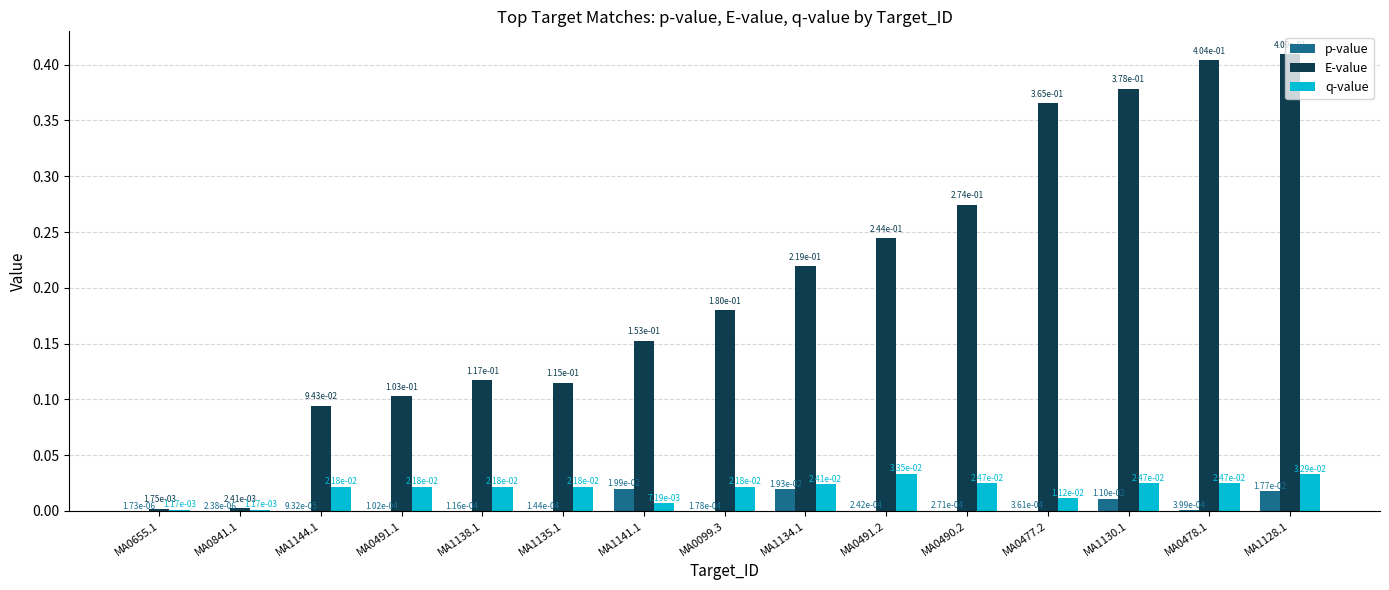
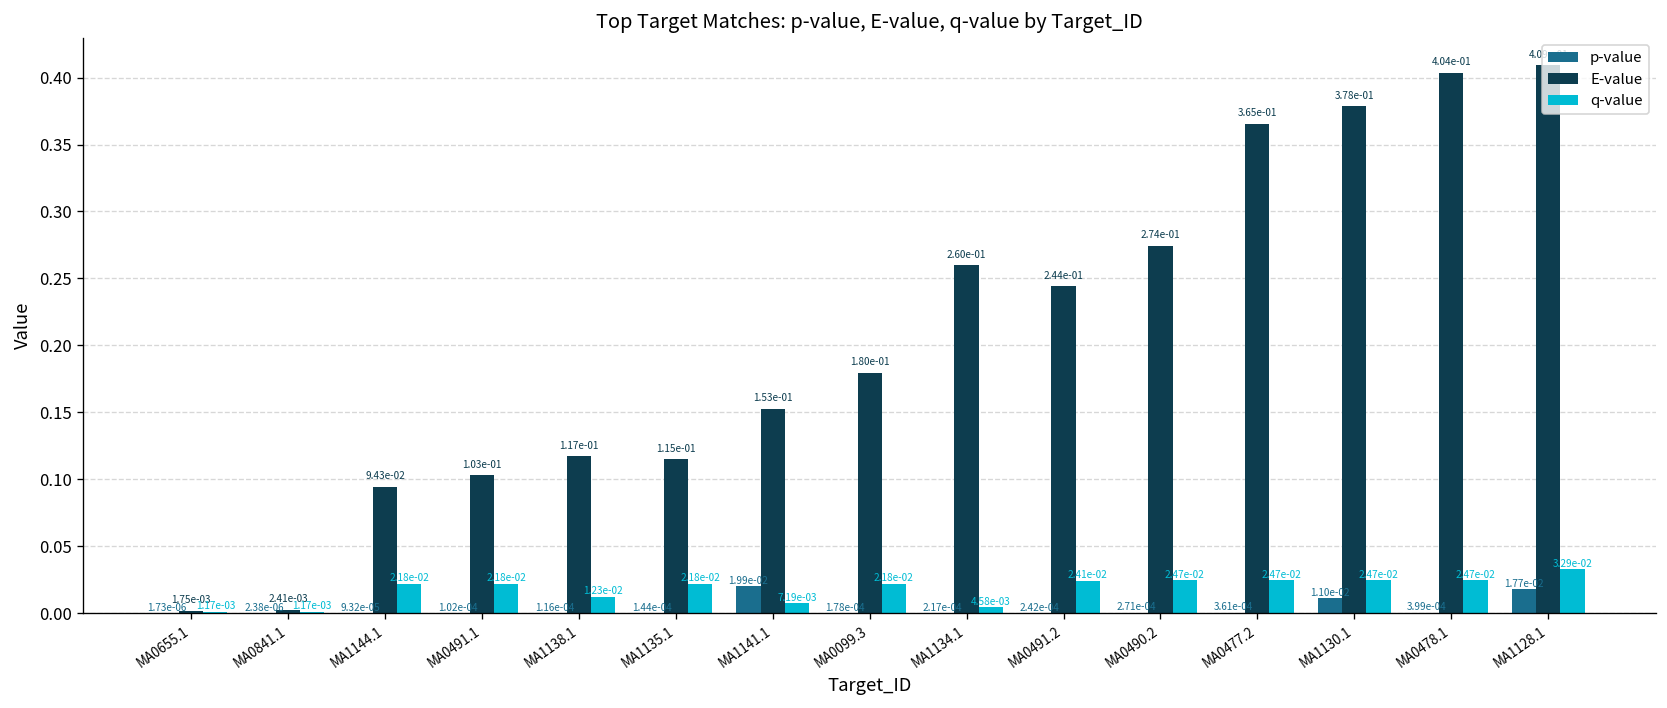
  {
    "p-value": {
      "MA0655.1": "1.73e-06",
      "MA0841.1": "2.38e-06",
      "MA1144.1": "9.32e-05",
      "MA0491.1": "1.02e-04",
      "MA1138.1": "1.16e-04",
      "MA1135.1": "1.44e-04",
      "MA1141.1": "1.99e-02",
      "MA0099.3": "1.78e-04",
-     "MA1134.1": "1.93e-02",
+     "MA1134.1": "2.17e-04",
      "MA0491.2": "2.42e-04",
      "MA0490.2": "2.71e-04",
      "MA0477.2": "3.61e-04",
      "MA1130.1": "1.10e-02",
      "MA0478.1": "3.99e-04",
      "MA1128.1": "1.77e-02"
    },
    "E-value": {
      "MA1144.1": "9.43e-02",
      "MA0491.1": "1.03e-01",
      "MA1138.1": "1.17e-01",
      "MA1135.1": "1.15e-01",
      "MA1141.1": "1.53e-01",
      "MA0099.3": "1.80e-01",
-     "MA1134.1": "2.19e-01",
+     "MA1134.1": "2.60e-01",
      "MA0491.2": "2.44e-01",
      "MA0490.2": "2.74e-01",
      "MA0477.2": "3.65e-01",
      "MA1130.1": "3.78e-01",
      "MA0478.1": "4.04e-01"
    },
    "q-value": {
      "MA1144.1": "2.18e-02",
      "MA0491.1": "2.18e-02",
-     "MA1138.1": "2.18e-02",
+     "MA1138.1": "1.23e-02",
      "MA1135.1": "2.18e-02",
      "MA1141.1": "7.19e-03",
      "MA0099.3": "2.18e-02",
-     "MA1134.1": "2.41e-02",
-     "MA0491.2": "3.35e-02",
+     "MA1134.1": "4.58e-03",
+     "MA0491.2": "2.41e-02",
      "MA0490.2": "2.47e-02",
-     "MA0477.2": "1.12e-02",
+     "MA0477.2": "2.47e-02",
      "MA1130.1": "2.47e-02",
      "MA0478.1": "2.47e-02",
      "MA1128.1": "3.29e-02"
    }
  }
